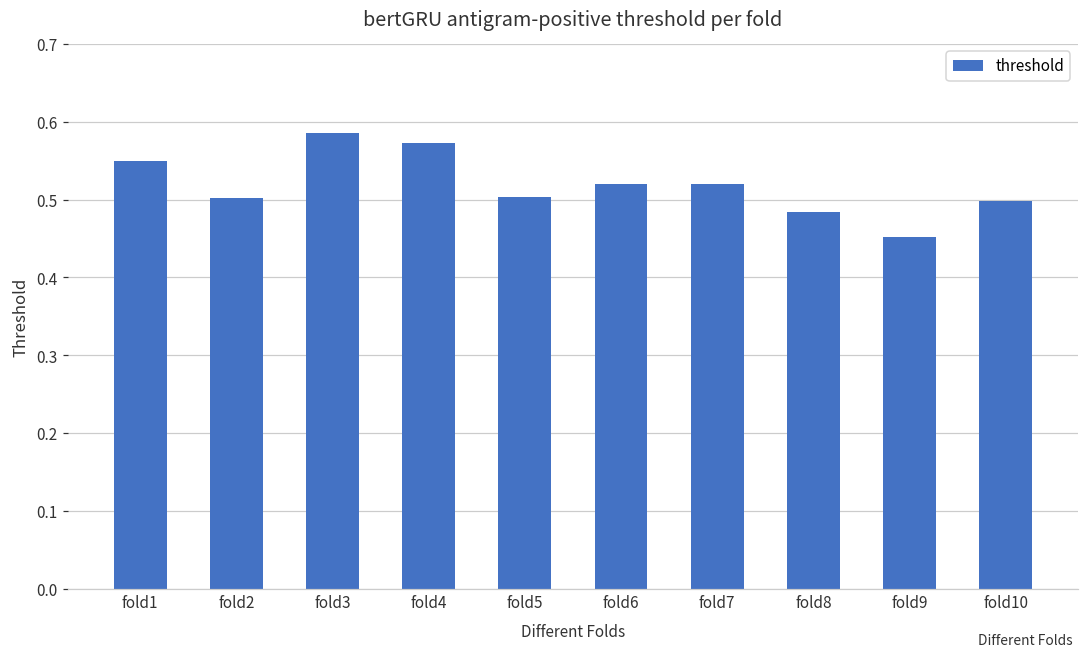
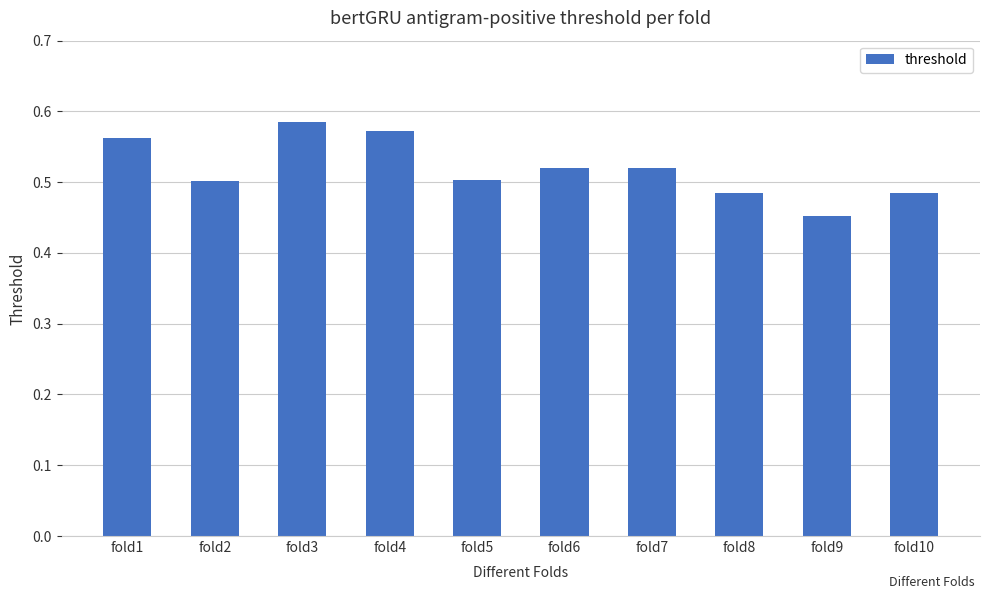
  {
-   "fold1": 0.55,
+   "fold1": 0.56,
    "fold2": 0.50,
    "fold3": 0.58,
    "fold4": 0.57,
    "fold5": 0.50,
    "fold6": 0.52,
    "fold7": 0.52,
    "fold8": 0.48,
    "fold9": 0.45,
-   "fold10": 0.50
+   "fold10": 0.48
  }
